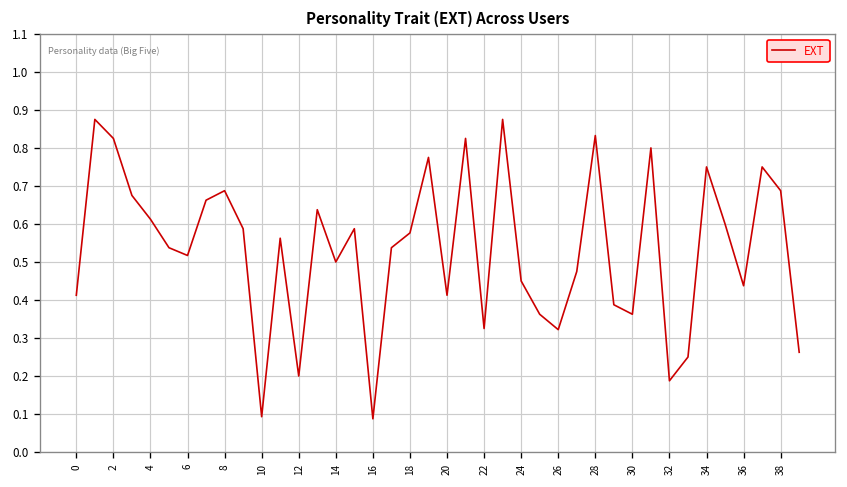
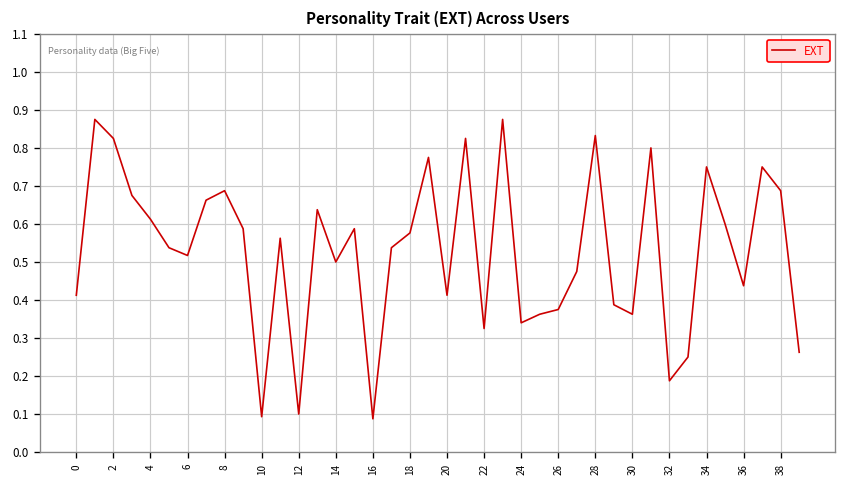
  {
    "0": 0.41,
    "2": 0.83,
    "4": 0.61,
    "6": 0.52,
    "8": 0.69,
    "10": 0.09,
-   "12": 0.2,
+   "12": 0.1,
    "14": 0.50,
    "16": 0.09,
    "18": 0.58,
    "20": 0.41,
    "22": 0.33,
-   "24": 0.45,
-   "26": 0.32,
+   "24": 0.34,
+   "26": 0.38,
    "28": 0.83,
    "30": 0.36,
    "32": 0.19,
    "34": 0.75,
    "36": 0.44,
    "38": 0.69
  }
